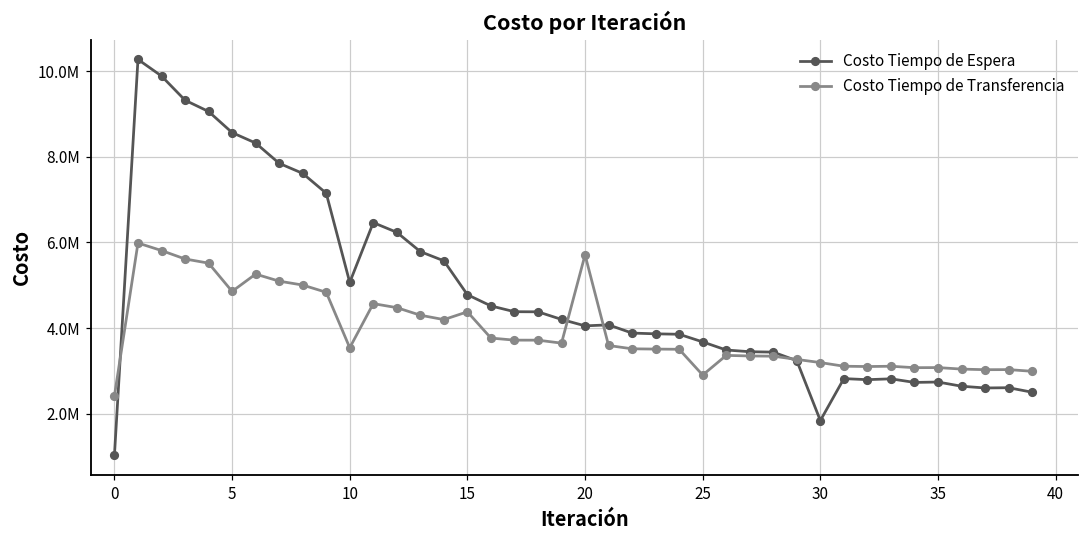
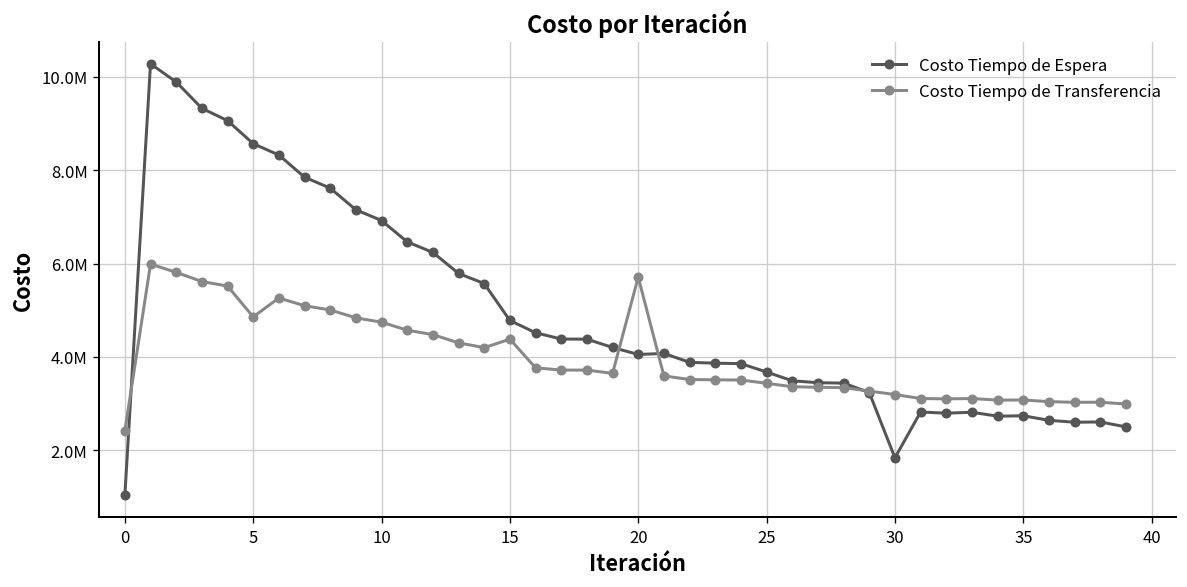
  {
    "Costo Tiempo de Espera": {
      "0": 1000000,
      "5": 8600000,
-     "10": 5100000,
+     "10": 6900000,
      "15": 4800000,
      "20": 4100000,
      "25": 3700000,
      "30": 1800000,
      "35": 2700000
    },
    "Costo Tiempo de Transferencia": {
      "0": 2400000,
      "5": 4900000,
-     "10": 3500000,
+     "10": 4700000,
      "15": 4400000,
      "20": 5700000,
-     "25": 2900000,
+     "25": 3400000,
      "30": 3200000,
      "35": 3100000
    }
  }
